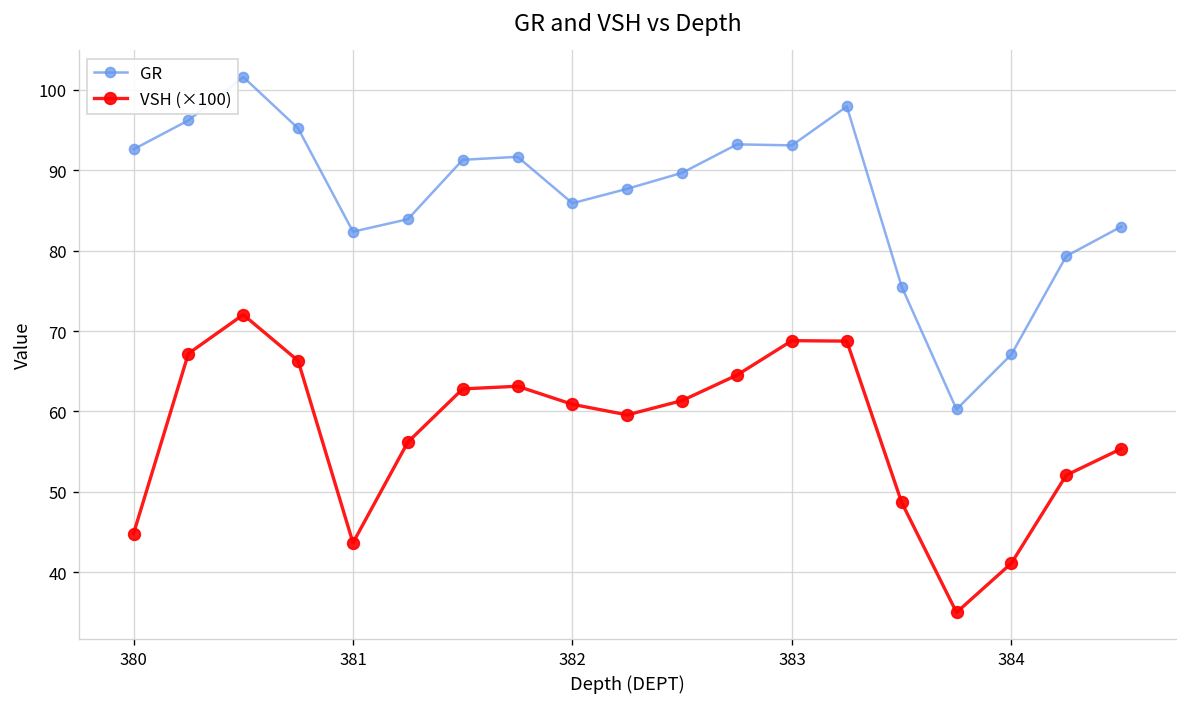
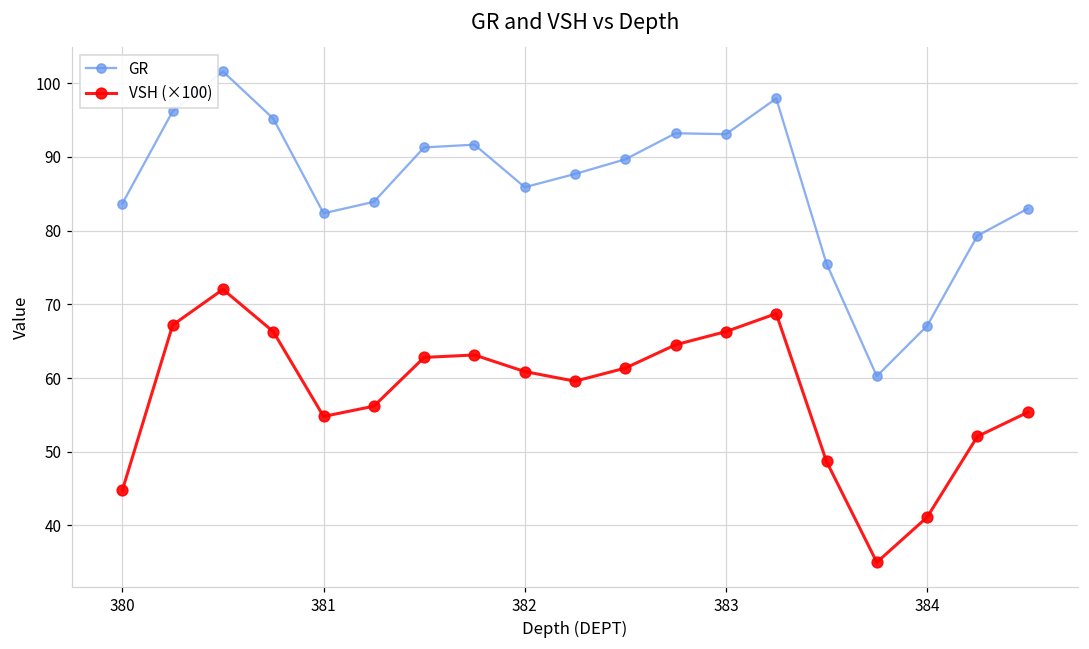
  {
    "GR": {
-     "380": 93,
+     "380": 84,
      "381": 82,
      "382": 86,
      "383": 93,
      "384": 67
    },
    "VSH (×100)": {
      "380": 45,
-     "381": 44,
+     "381": 55,
      "382": 61,
-     "383": 69,
+     "383": 66,
      "384": 41
    }
  }
